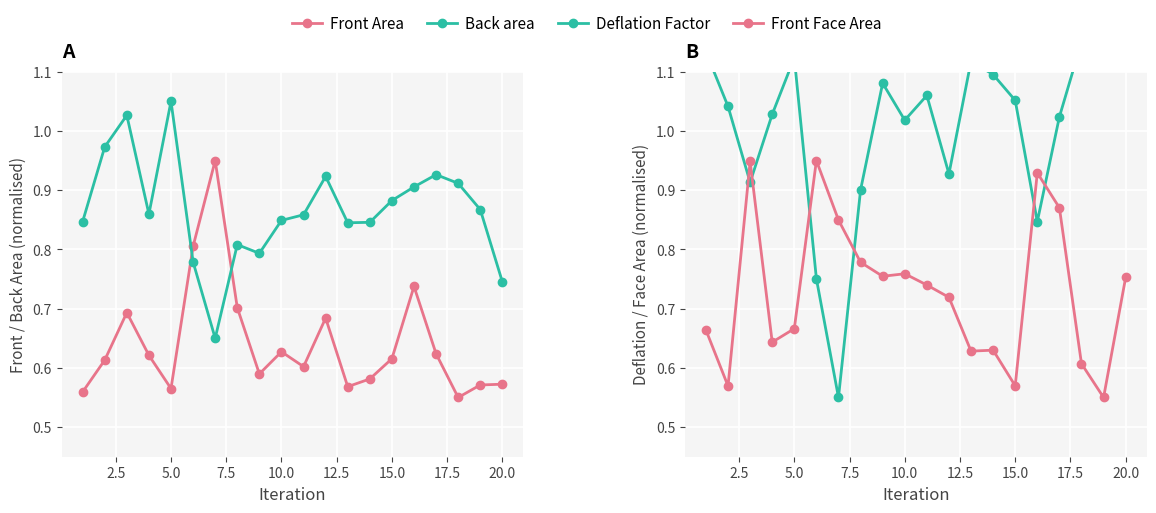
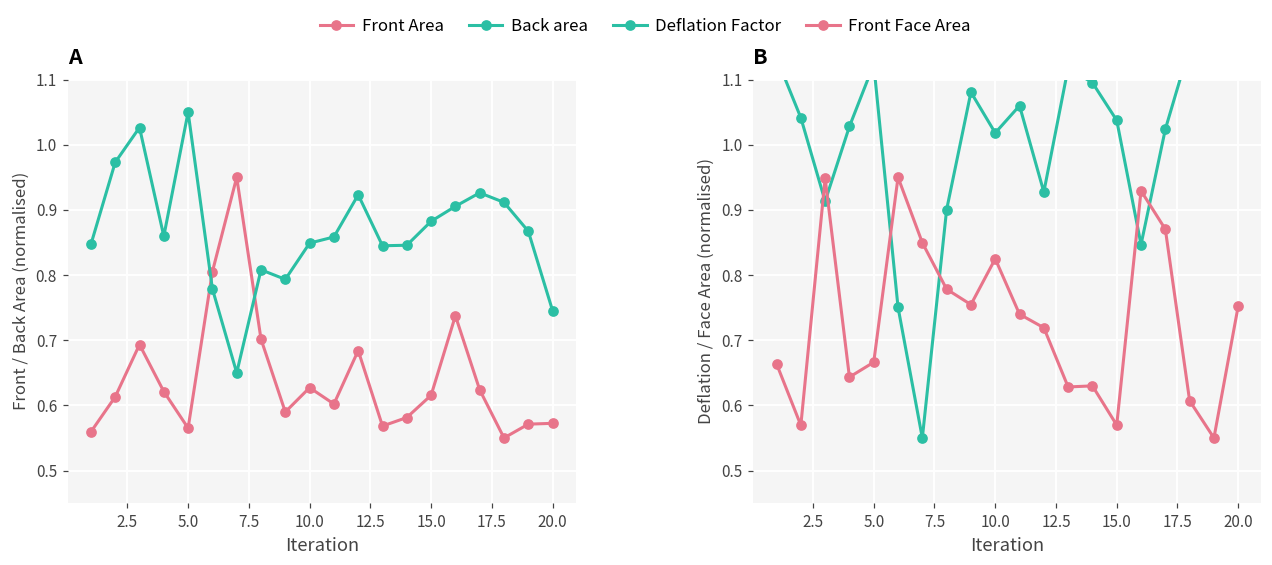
  {
    "A": {
      "Front Area": {
        "5.0": 0.57,
        "10.0": 0.63,
        "15.0": 0.62,
        "20.0": 0.57
      },
      "Back area": {
        "5.0": 1.05,
        "10.0": 0.85,
        "15.0": 0.88,
        "20.0": 0.75
      }
    },
    "B": {
      "Deflation Factor": {
        "10.0": 1.02,
-       "15.0": 1.05
+       "15.0": 1.04
      },
      "Front Face Area": {
        "5.0": 0.67,
-       "10.0": 0.76,
+       "10.0": 0.82,
        "15.0": 0.57,
        "20.0": 0.75
      }
    }
  }
